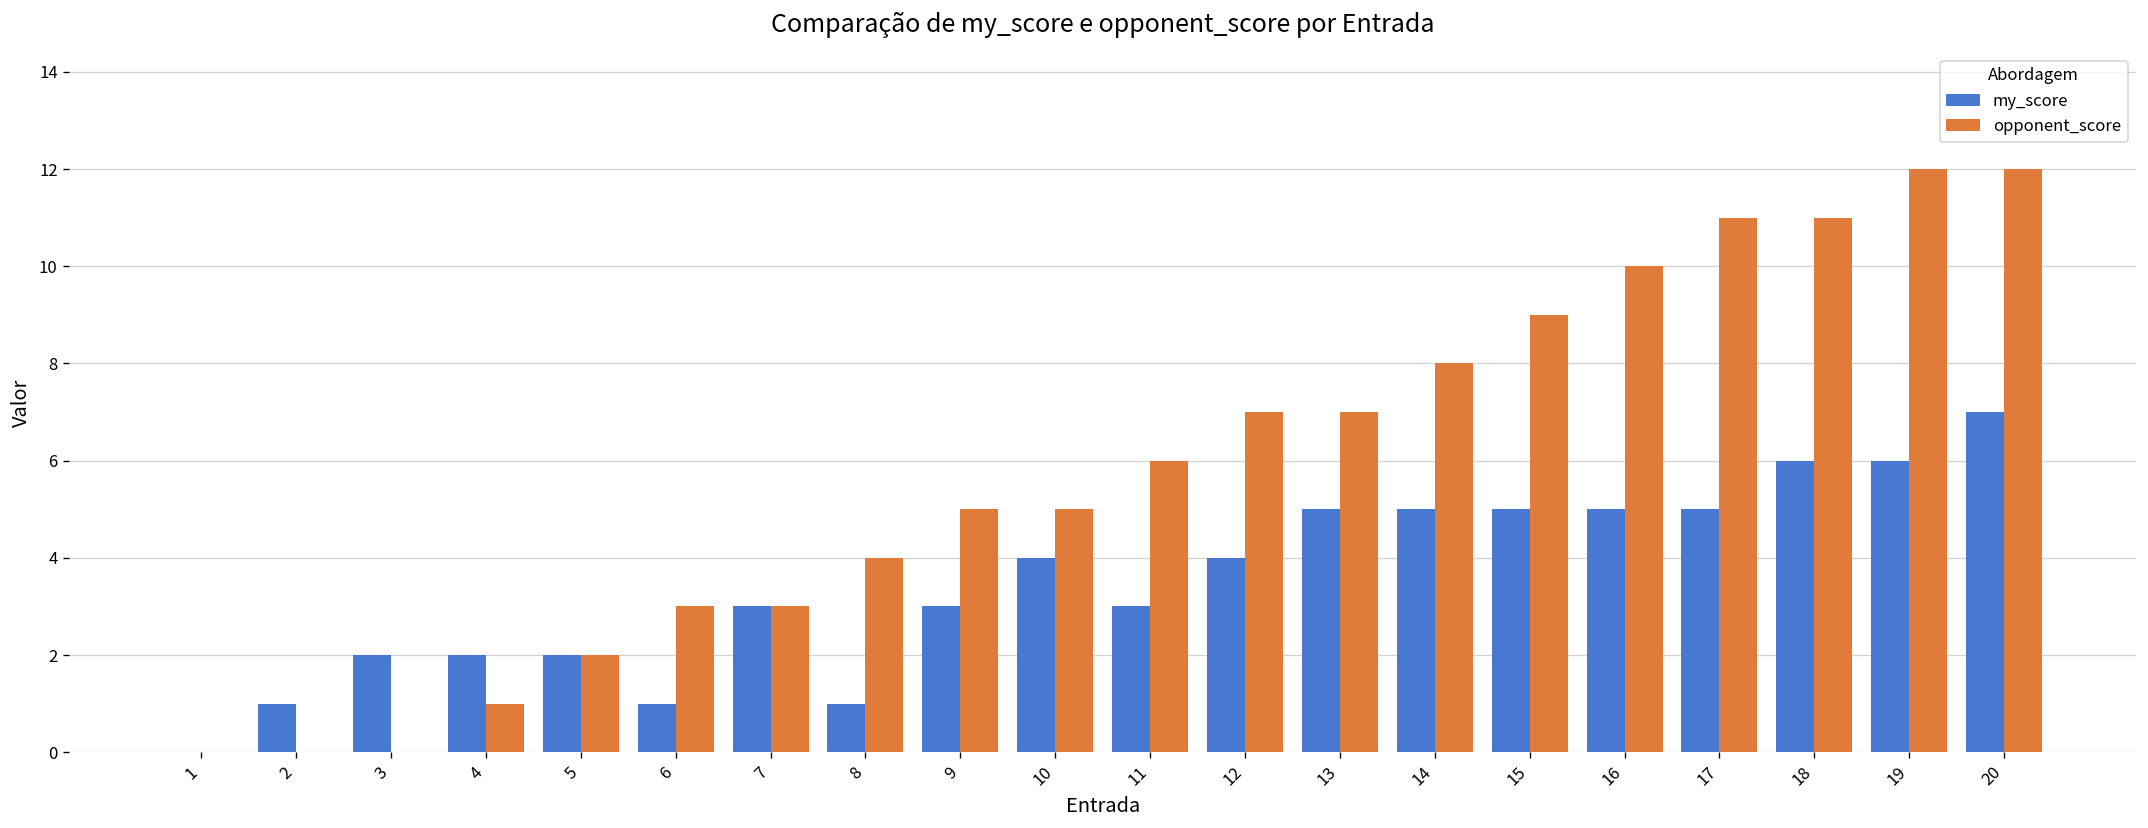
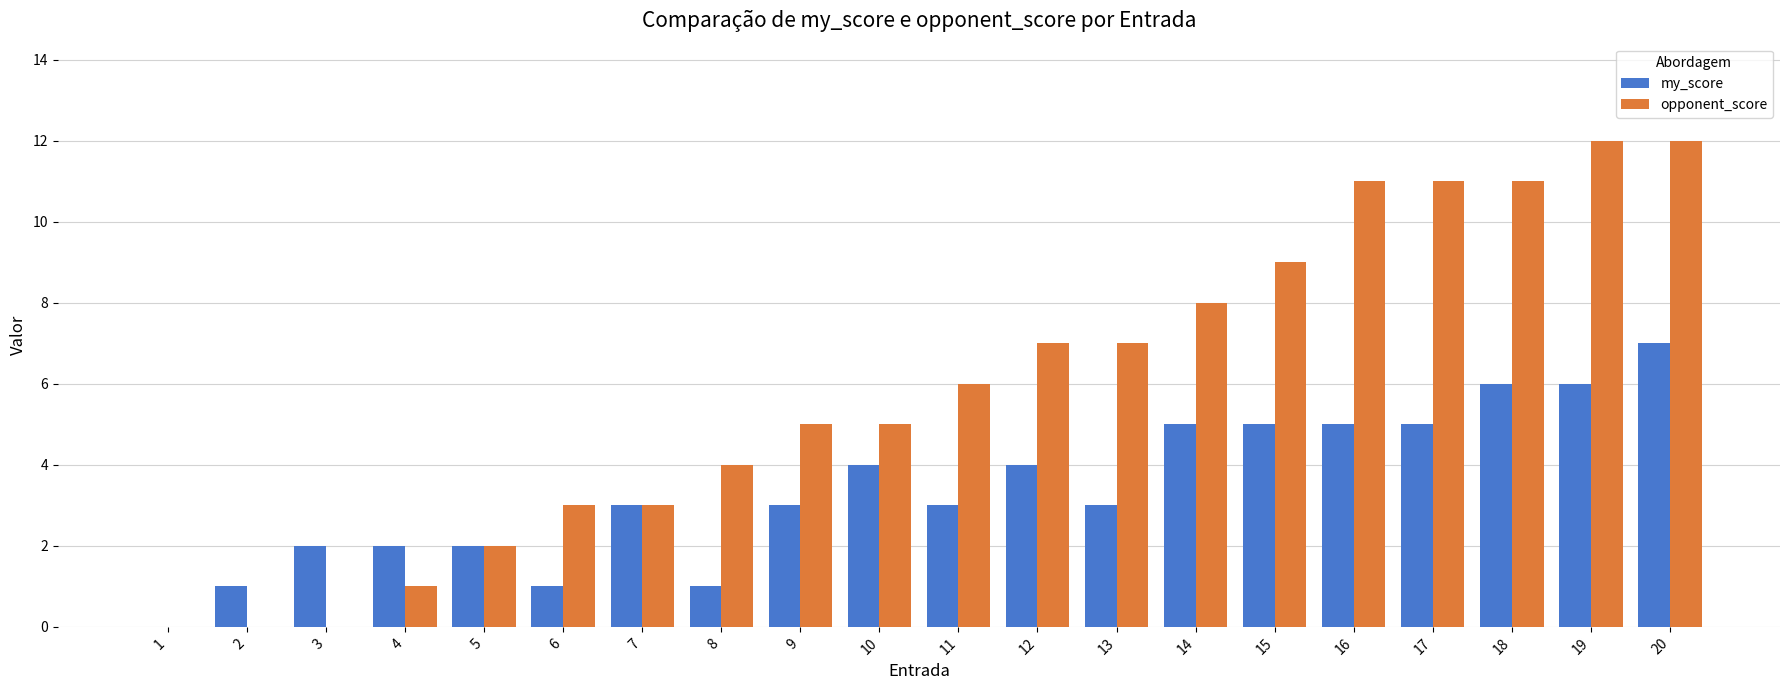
  {
    "my_score": {
      "1": 0,
      "2": 1,
      "3": 2,
      "4": 2,
      "5": 2,
      "6": 1,
      "7": 3,
      "8": 1,
      "9": 3,
      "10": 4,
      "11": 3,
      "12": 4,
-     "13": 5,
+     "13": 3,
      "14": 5,
      "15": 5,
      "16": 5,
      "17": 5,
      "18": 6,
      "19": 6,
      "20": 7
    },
    "opponent_score": {
      "1": 0,
      "2": 0,
      "3": 0,
      "4": 1,
      "5": 2,
      "6": 3,
      "7": 3,
      "8": 4,
      "9": 5,
      "10": 5,
      "11": 6,
      "12": 7,
      "13": 7,
      "14": 8,
      "15": 9,
-     "16": 10,
+     "16": 11,
      "17": 11,
      "18": 11,
      "19": 12,
      "20": 12
    }
  }
